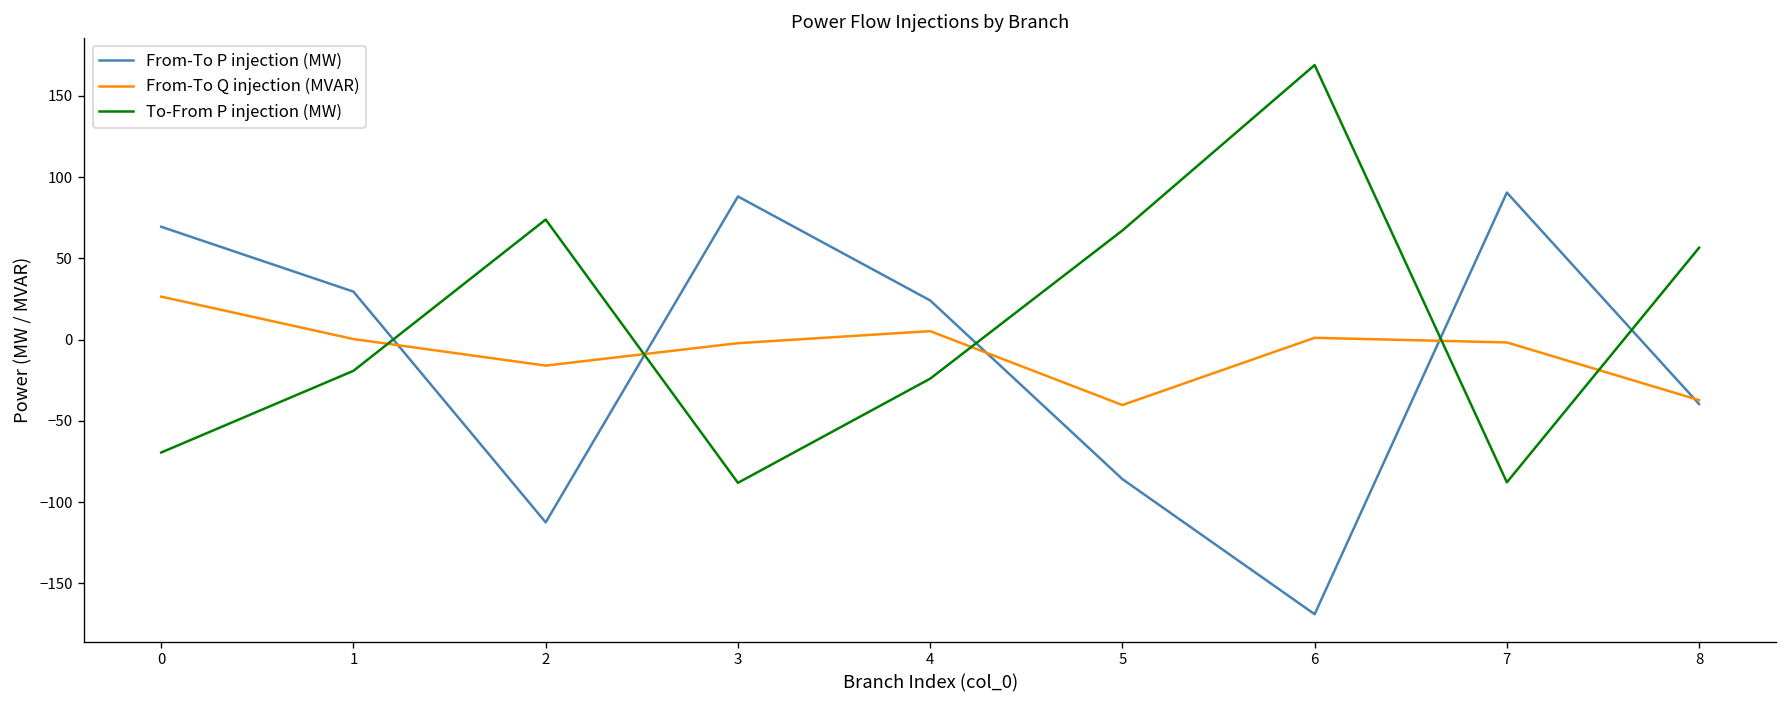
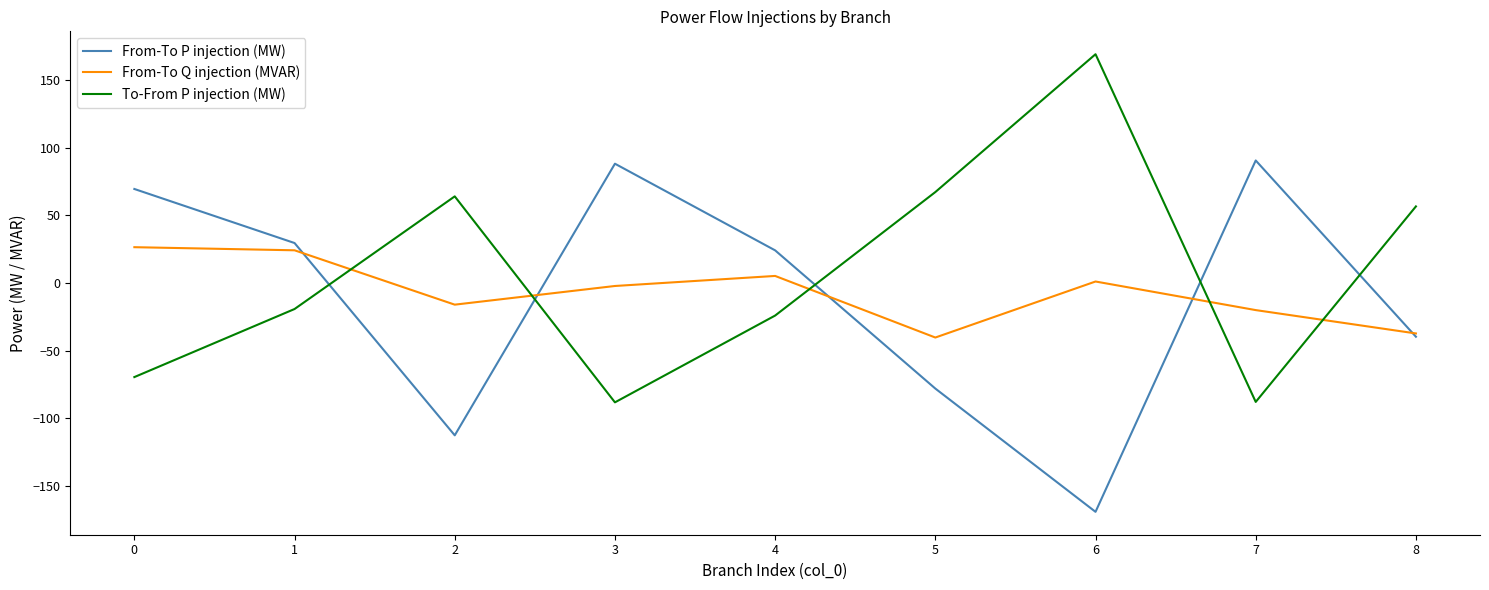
  {
    "From-To P injection (MW)": {
      "0": 69,
      "1": 30,
      "2": -113,
      "3": 88,
      "4": 24,
-     "5": -86,
+     "5": -78,
      "6": -169,
      "7": 91,
      "8": -40
    },
    "From-To Q injection (MVAR)": {
      "0": 26,
-     "1": 0,
+     "1": 24,
      "2": -16,
      "3": -2,
      "4": 5,
      "5": -40,
      "6": 1,
-     "7": -2,
+     "7": -20,
      "8": -37
    },
    "To-From P injection (MW)": {
      "0": -69,
      "1": -19,
-     "2": 74,
+     "2": 64,
      "3": -88,
      "4": -24,
      "5": 67,
      "6": 169,
      "7": -88,
      "8": 57
    }
  }
